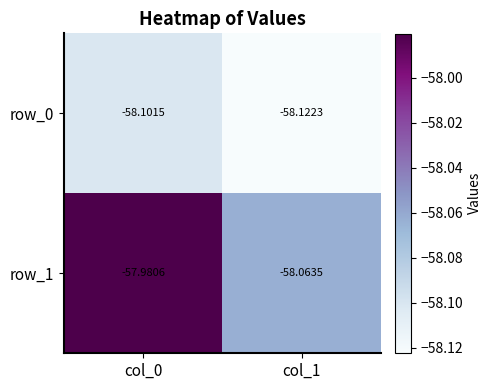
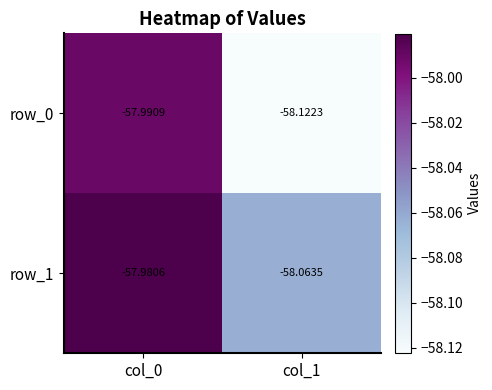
  {
    "row_0": {
-     "col_0": -58.1015,
+     "col_0": -57.9909,
      "col_1": -58.1223
    },
    "row_1": {
      "col_0": -57.9806,
      "col_1": -58.0635
    }
  }
